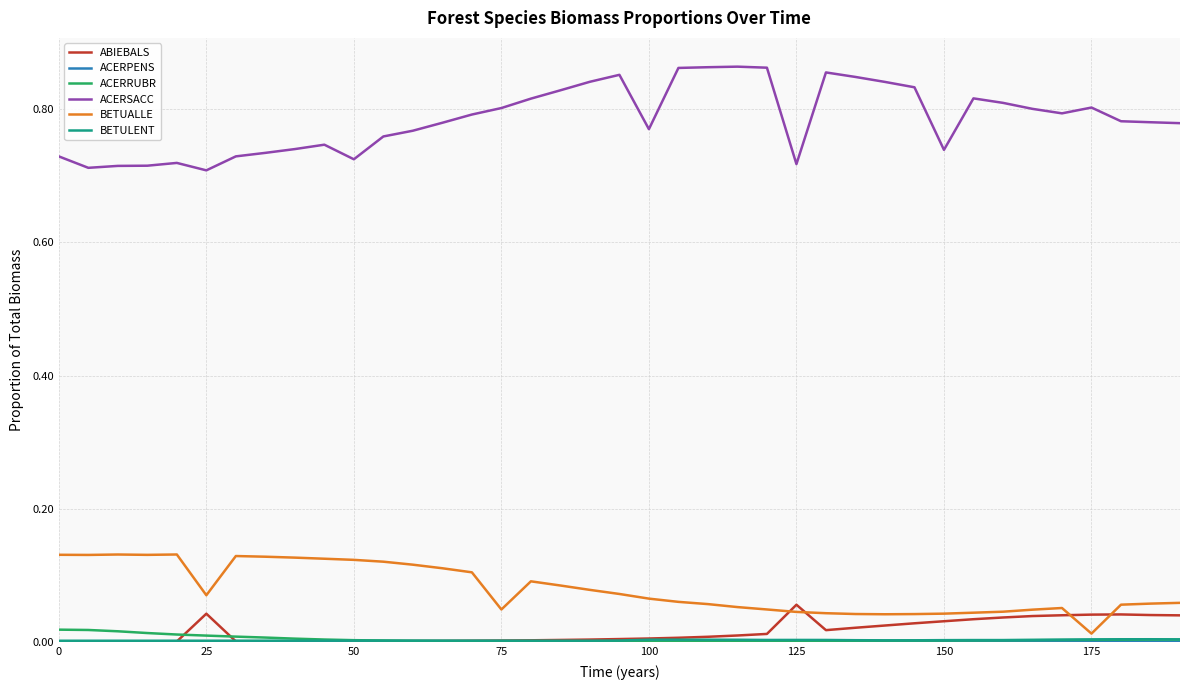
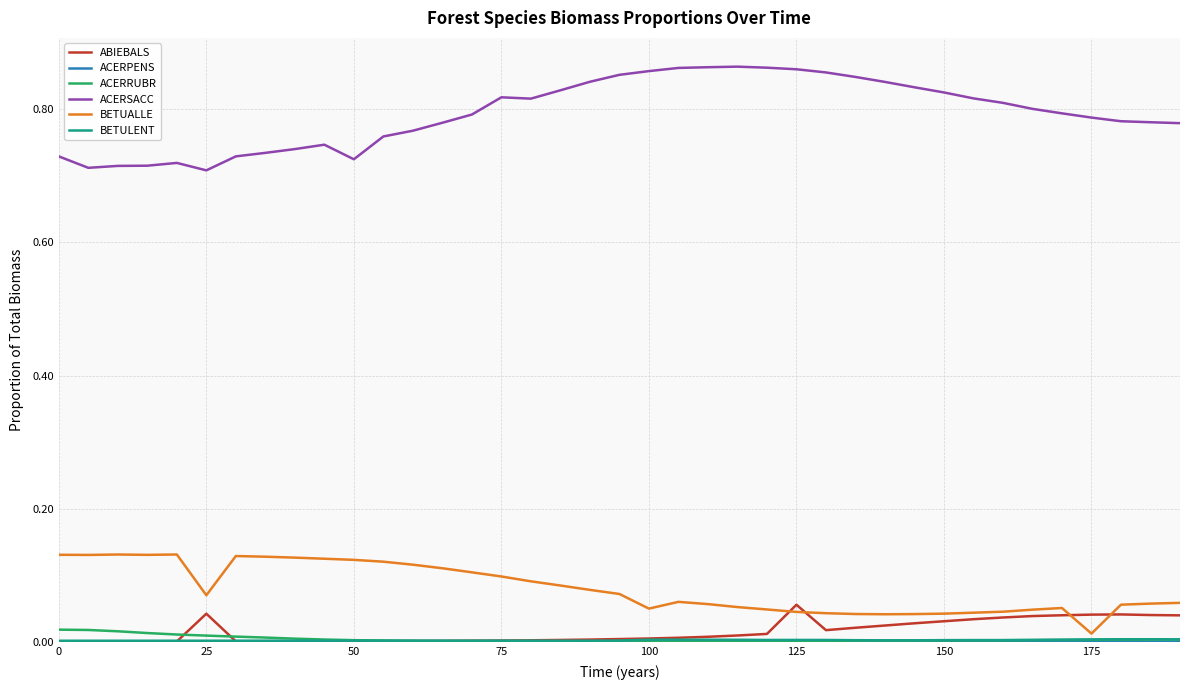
  {
    "ABIEBALS": {
      "25": 0.04,
      "125": 0.06,
      "150": 0.03,
      "175": 0.04
    },
    "ACERSACC": {
      "0": 0.73,
      "25": 0.71,
      "50": 0.72,
-     "75": 0.80,
-     "100": 0.77,
-     "125": 0.72,
-     "150": 0.74,
-     "175": 0.80
+     "75": 0.82,
+     "100": 0.86,
+     "125": 0.86,
+     "150": 0.82,
+     "175": 0.79
    },
    "BETUALLE": {
      "0": 0.13,
      "25": 0.07,
      "50": 0.12,
-     "75": 0.05,
-     "100": 0.07,
+     "75": 0.10,
+     "100": 0.05,
      "125": 0.05,
      "150": 0.04,
      "175": 0.01
    }
  }
